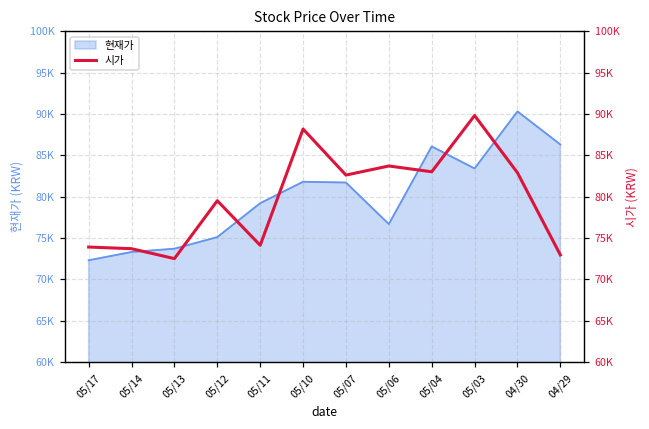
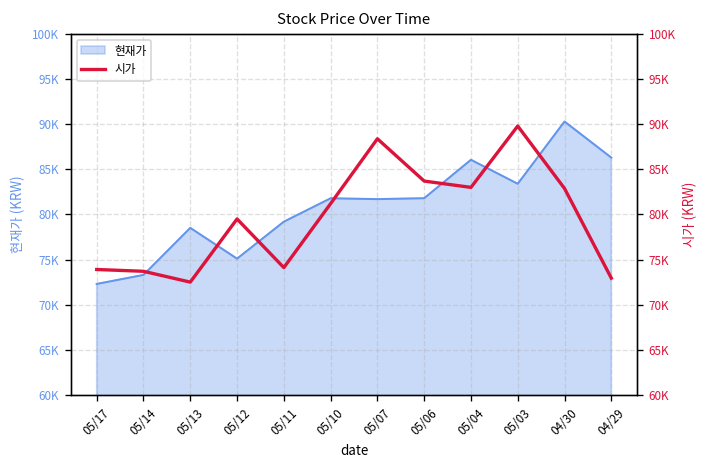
  {
    "현재가": {
      "05/17": 72000,
      "05/14": 73000,
-     "05/13": 74000,
+     "05/13": 79000,
      "05/12": 75000,
      "05/11": 79000,
      "05/10": 82000,
      "05/07": 82000,
-     "05/06": 77000,
+     "05/06": 82000,
      "05/04": 86000,
      "05/03": 83000,
      "04/30": 90000,
      "04/29": 86000
    },
    "시가": {
      "05/17": 74000,
      "05/14": 74000,
      "05/13": 73000,
      "05/12": 80000,
      "05/11": 74000,
-     "05/10": 88000,
-     "05/07": 83000,
+     "05/10": 81000,
+     "05/07": 88000,
      "05/06": 84000,
      "05/04": 83000,
      "05/03": 90000,
      "04/30": 83000,
      "04/29": 73000
    }
  }
